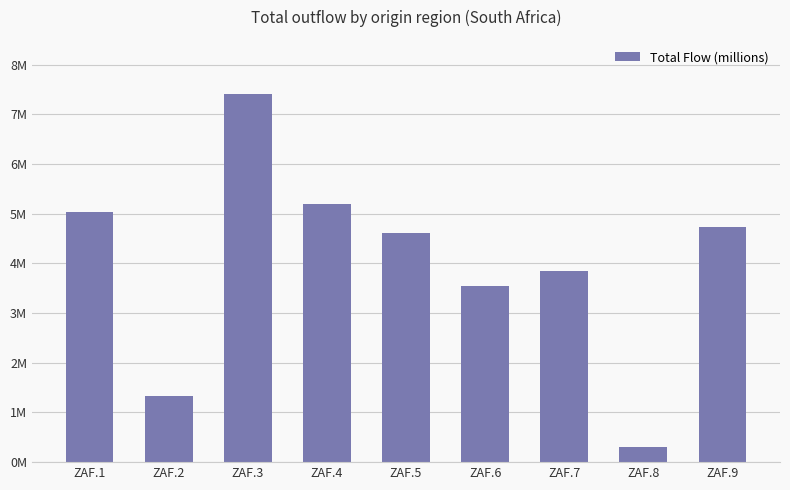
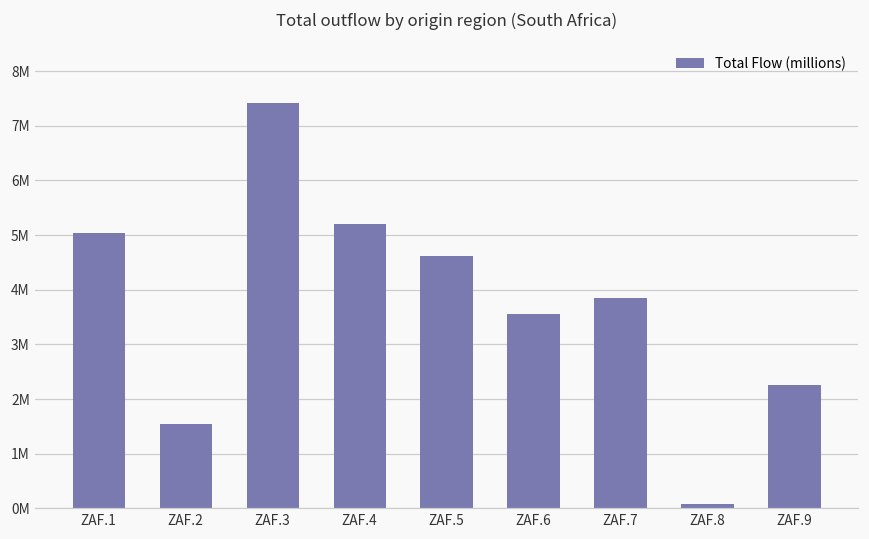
  {
    "ZAF.1": 5000000,
-   "ZAF.2": 1300000,
+   "ZAF.2": 1600000,
    "ZAF.3": 7400000,
    "ZAF.4": 5200000,
    "ZAF.5": 4600000,
    "ZAF.6": 3500000,
    "ZAF.7": 3900000,
-   "ZAF.8": 300000,
-   "ZAF.9": 4700000
+   "ZAF.8": 100000,
+   "ZAF.9": 2300000
  }
